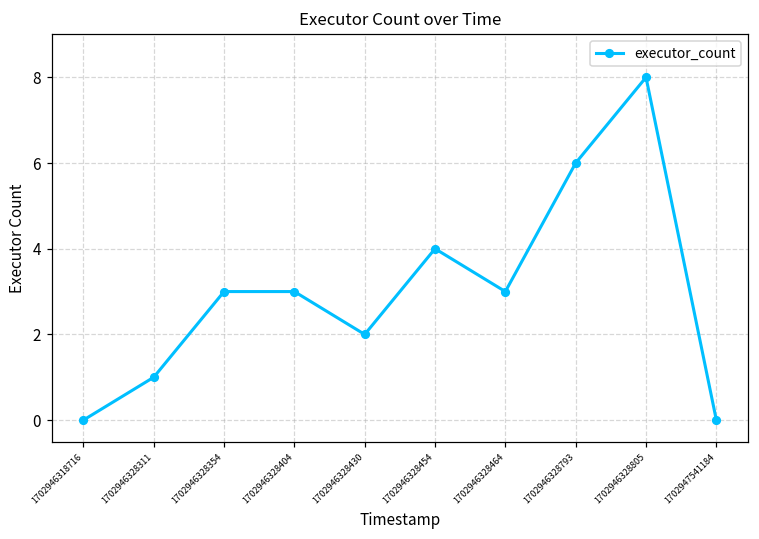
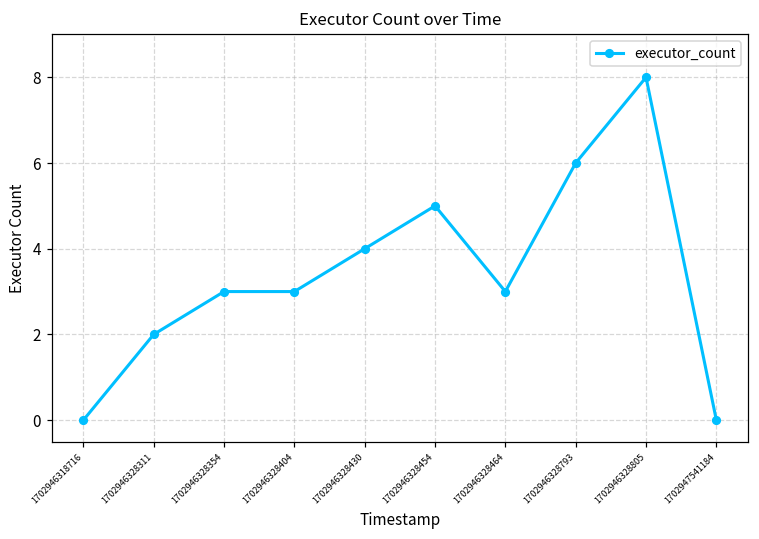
  {
    "1702946318716": 0,
-   "1702946328311": 1,
+   "1702946328311": 2,
    "1702946328354": 3,
    "1702946328404": 3,
-   "1702946328430": 2,
-   "1702946328454": 4,
+   "1702946328430": 4,
+   "1702946328454": 5,
    "1702946328464": 3,
    "1702946328793": 6,
    "1702946328805": 8,
    "1702947541184": 0
  }
